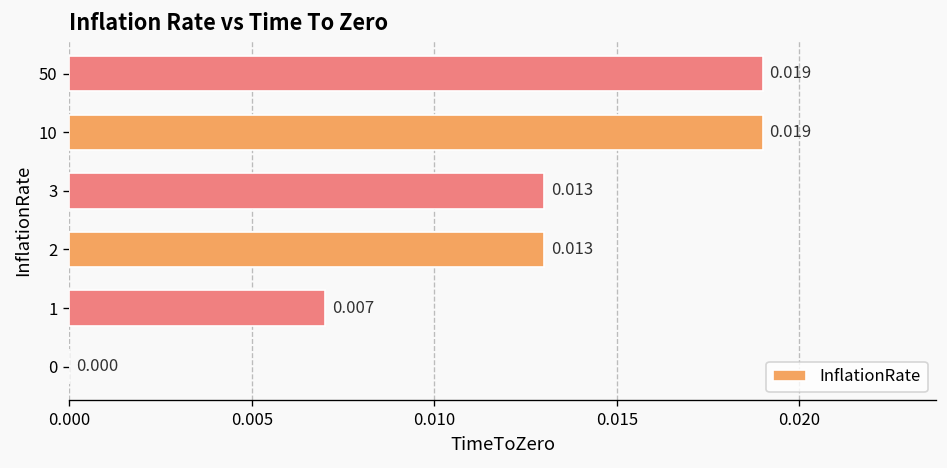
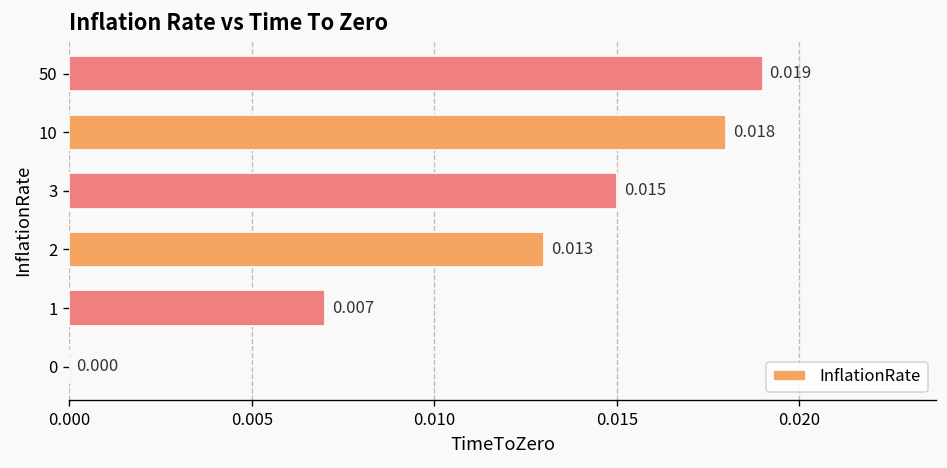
  {
    "50": 0.019,
-   "10": 0.019,
-   "3": 0.013,
+   "10": 0.018,
+   "3": 0.015,
    "2": 0.013,
    "1": 0.007,
    "0": 0.000
  }
